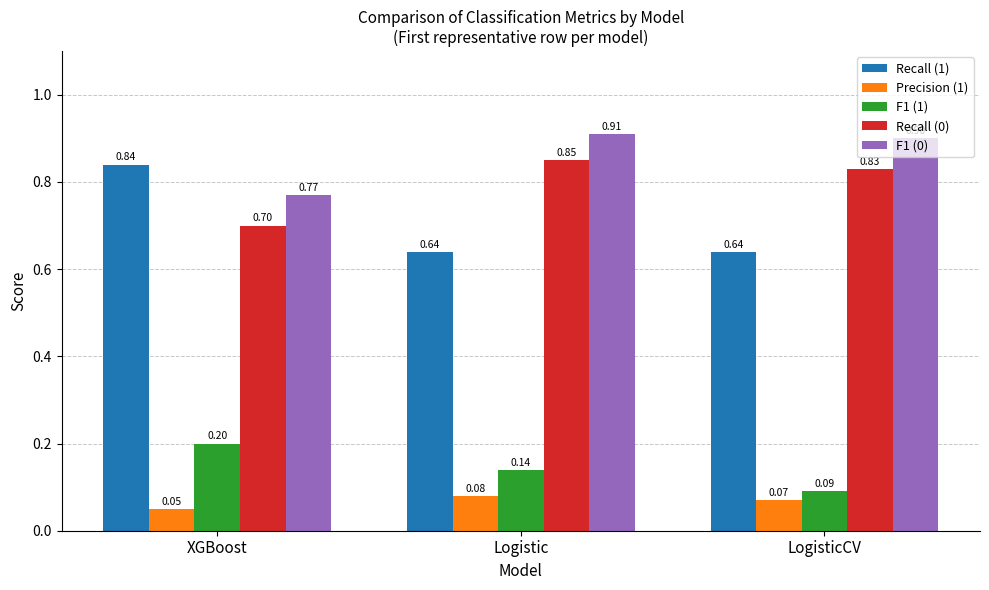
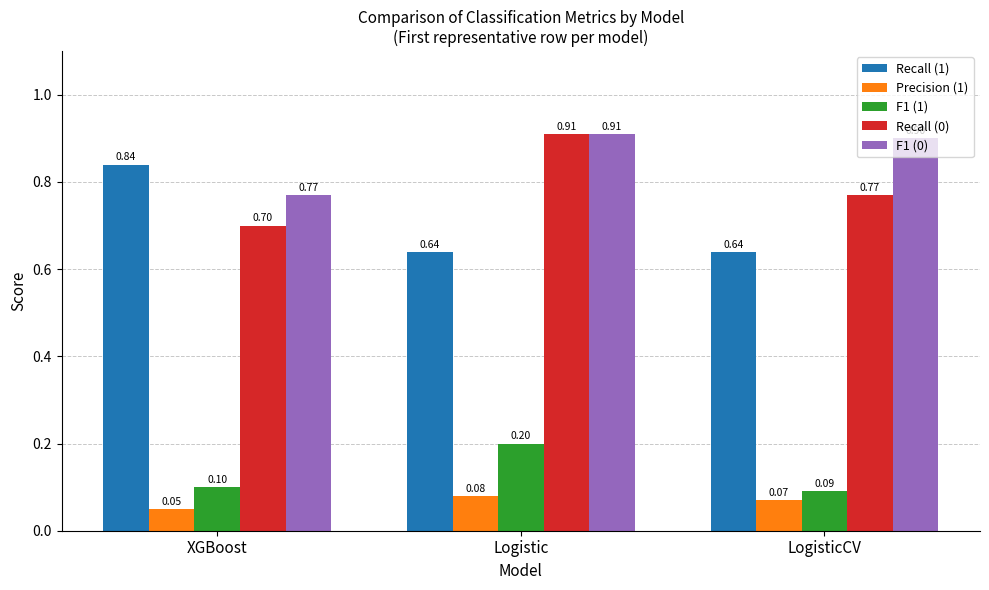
  {
    "Recall (1)": {
      "XGBoost": 0.84,
      "Logistic": 0.64,
      "LogisticCV": 0.64
    },
    "Precision (1)": {
      "XGBoost": 0.05,
      "Logistic": 0.08,
      "LogisticCV": 0.07
    },
    "F1 (1)": {
-     "XGBoost": 0.20,
-     "Logistic": 0.14,
+     "XGBoost": 0.10,
+     "Logistic": 0.20,
      "LogisticCV": 0.09
    },
    "Recall (0)": {
      "XGBoost": 0.70,
-     "Logistic": 0.85,
-     "LogisticCV": 0.83
+     "Logistic": 0.91,
+     "LogisticCV": 0.77
    },
    "F1 (0)": {
      "XGBoost": 0.77,
      "Logistic": 0.91
    }
  }
